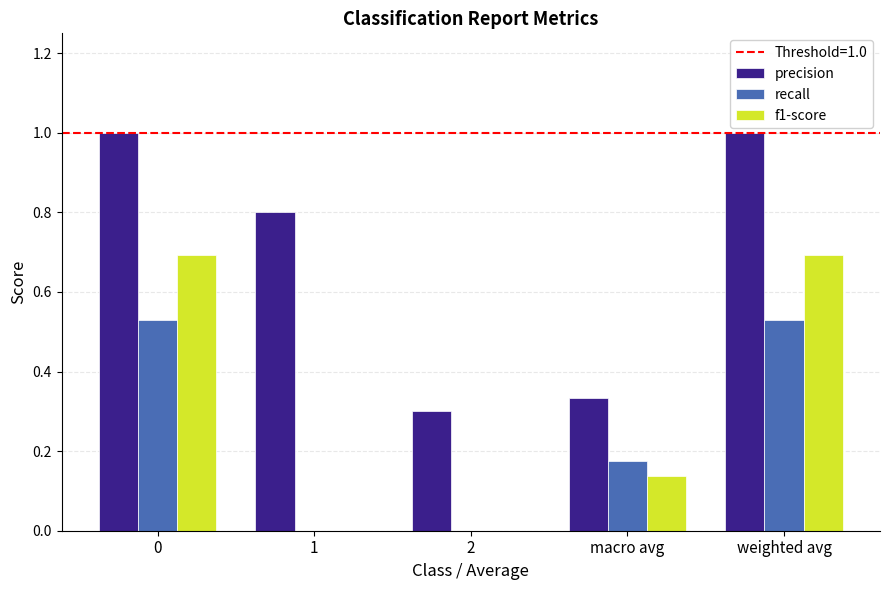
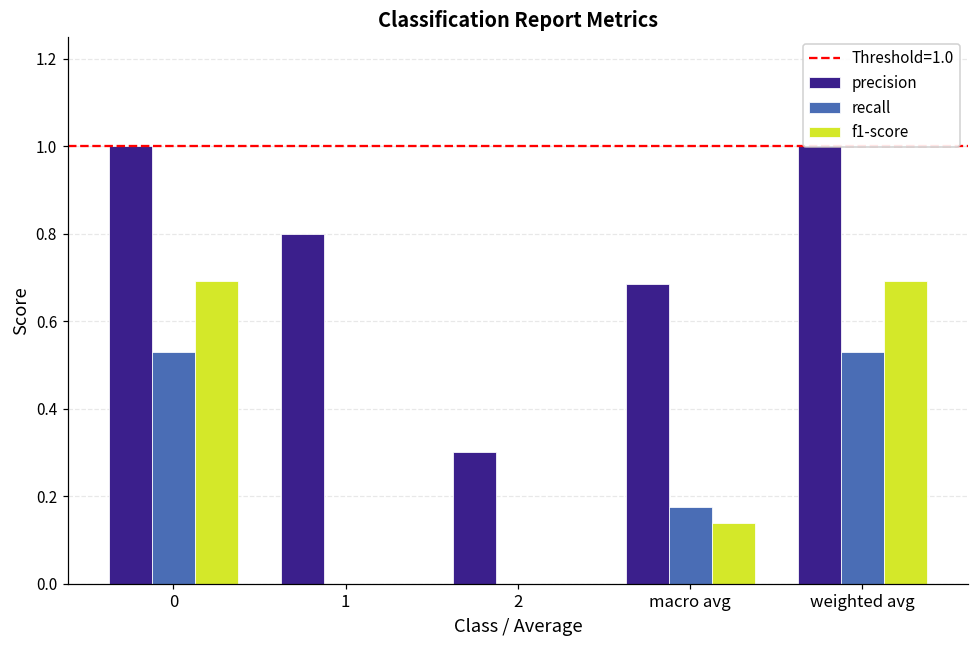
  {
    "precision": {
      "0": 1.00,
      "1": 0.80,
      "2": 0.30,
-     "macro avg": 0.33,
+     "macro avg": 0.68,
      "weighted avg": 1.00
    },
    "recall": {
      "0": 0.53,
      "1": 0.00,
      "2": 0.00,
      "macro avg": 0.18,
      "weighted avg": 0.53
    },
    "f1-score": {
      "0": 0.69,
      "1": 0.00,
      "2": 0.00,
      "macro avg": 0.14,
      "weighted avg": 0.69
    }
  }
